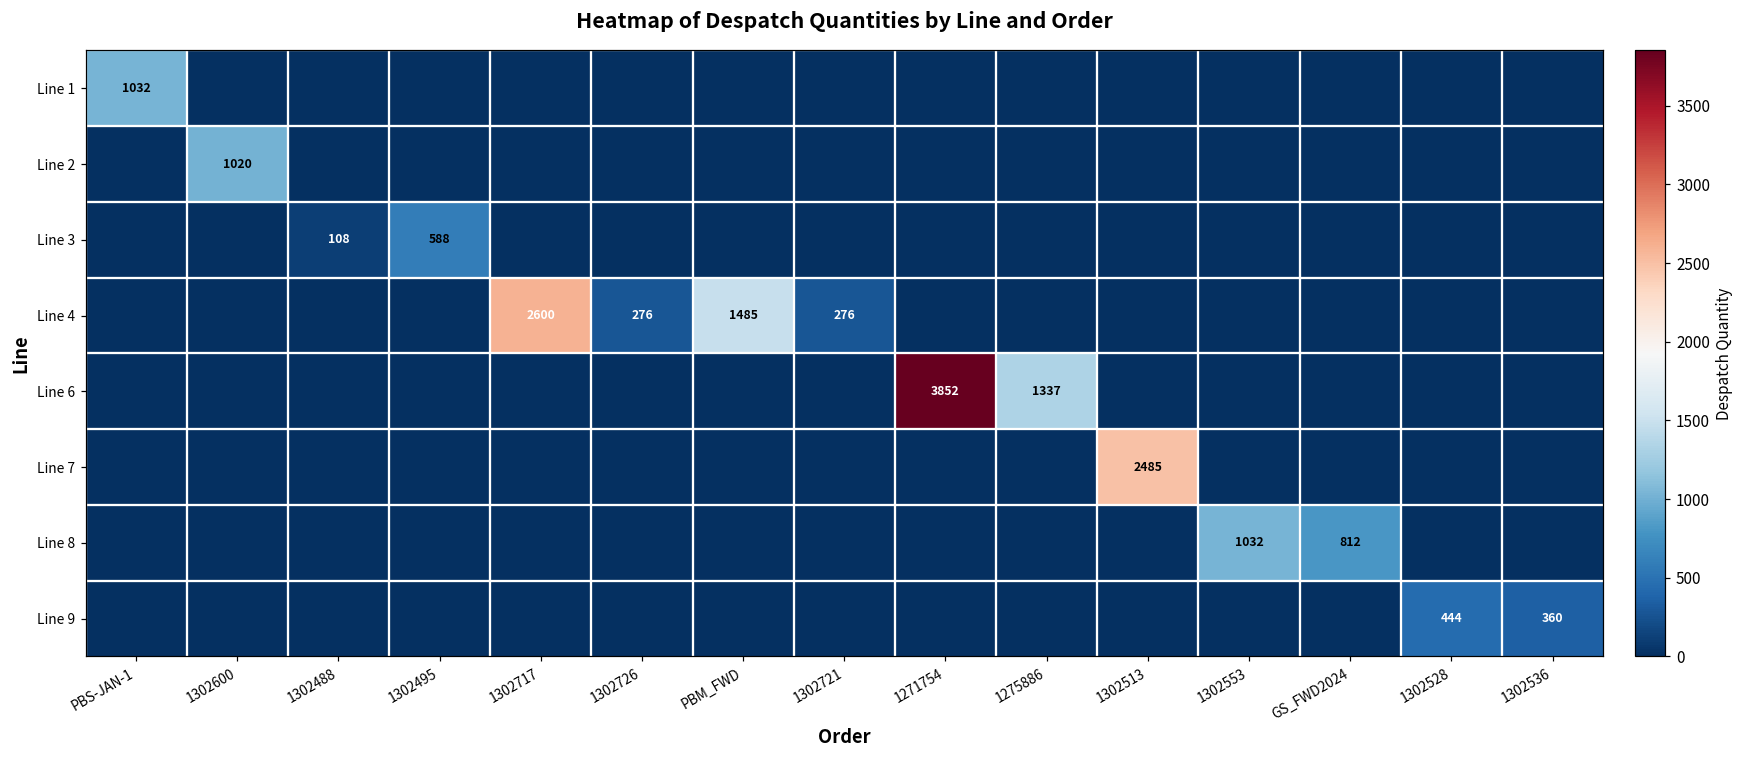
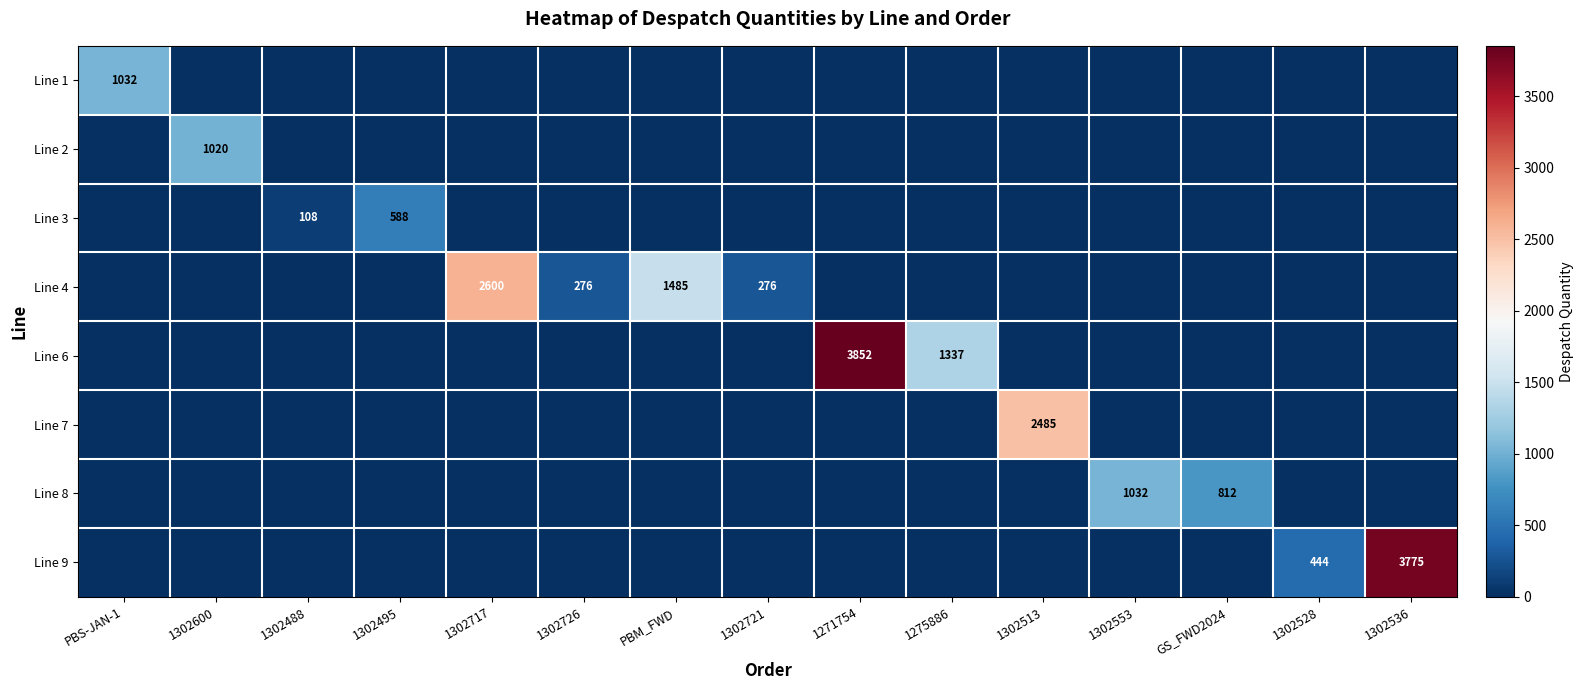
  {
    "Line 1": {
      "PBS-JAN-1": 1032
    },
    "Line 2": {
      "1302600": 1020
    },
    "Line 3": {
      "1302488": 108,
      "1302495": 588
    },
    "Line 4": {
      "1302717": 2600,
      "1302726": 276,
      "PBM_FWD": 1485,
      "1302721": 276
    },
    "Line 6": {
      "1271754": 3852,
      "1275886": 1337
    },
    "Line 7": {
      "1302513": 2485
    },
    "Line 8": {
      "1302553": 1032,
      "GS_FWD2024": 812
    },
    "Line 9": {
      "1302528": 444,
-     "1302536": 360
+     "1302536": 3775
    }
  }
